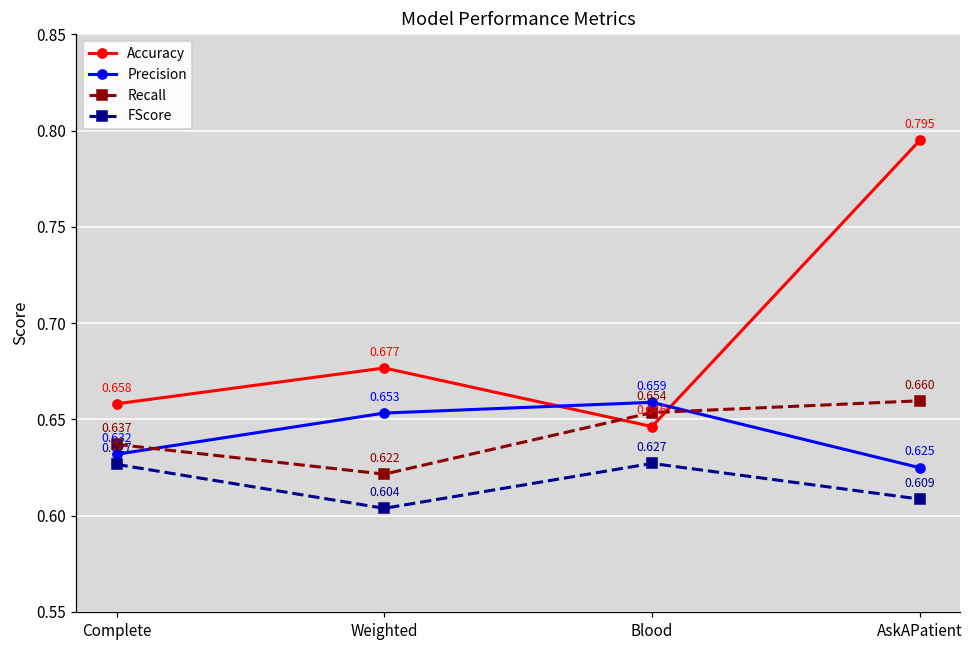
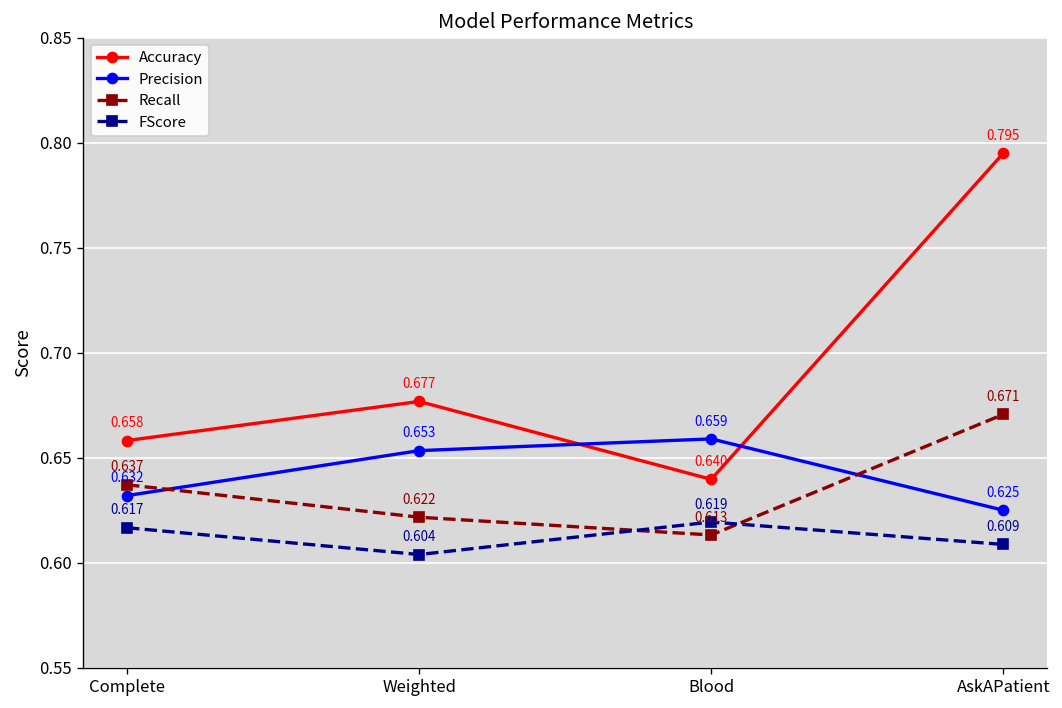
  {
    "Accuracy": {
      "Complete": 0.658,
      "Weighted": 0.677,
-     "Blood": 0.646,
+     "Blood": 0.640,
      "AskAPatient": 0.795
    },
    "Precision": {
      "Weighted": 0.653,
      "Blood": 0.659,
      "AskAPatient": 0.625
    },
    "Recall": {
      "Complete": 0.637,
      "Weighted": 0.622,
-     "Blood": 0.654,
-     "AskAPatient": 0.660
+     "Blood": 0.613,
+     "AskAPatient": 0.671
    },
    "FScore": {
-     "Complete": 0.627,
+     "Complete": 0.617,
      "Weighted": 0.604,
-     "Blood": 0.627,
+     "Blood": 0.619,
      "AskAPatient": 0.609
    }
  }
